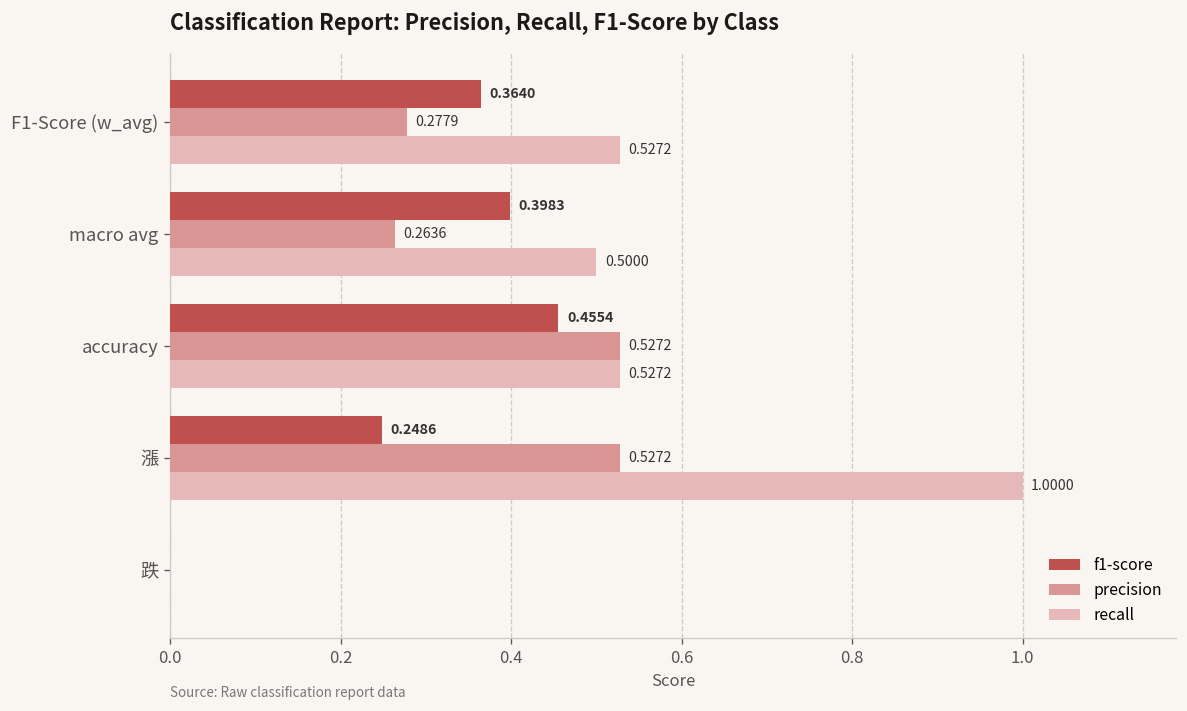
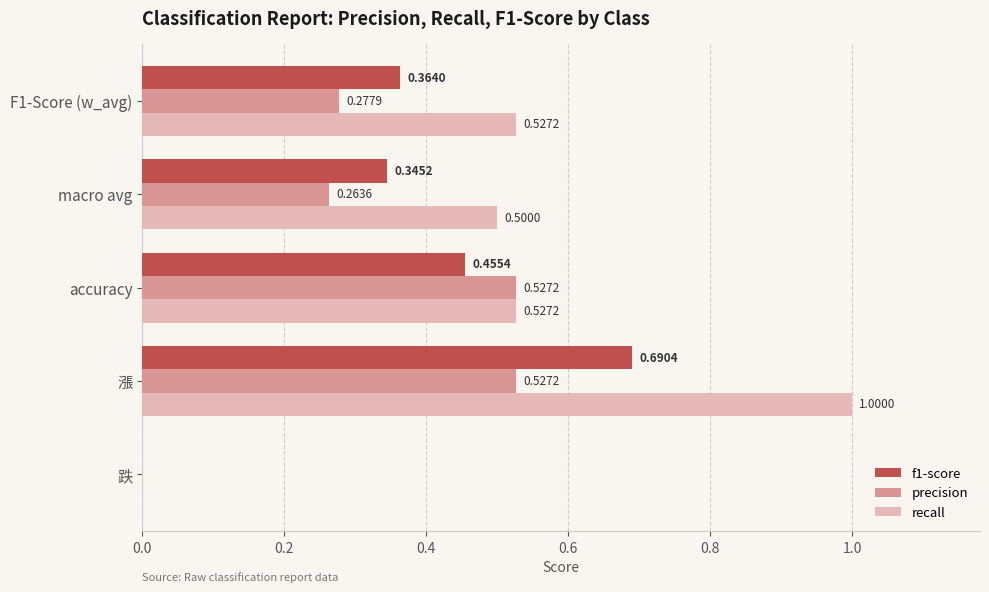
  {
    "f1-score": {
      "F1-Score (w_avg)": 0.3640,
-     "macro avg": 0.3983,
+     "macro avg": 0.3452,
      "accuracy": 0.4554,
-     "漲": 0.2486
+     "漲": 0.6904
    }
  }
